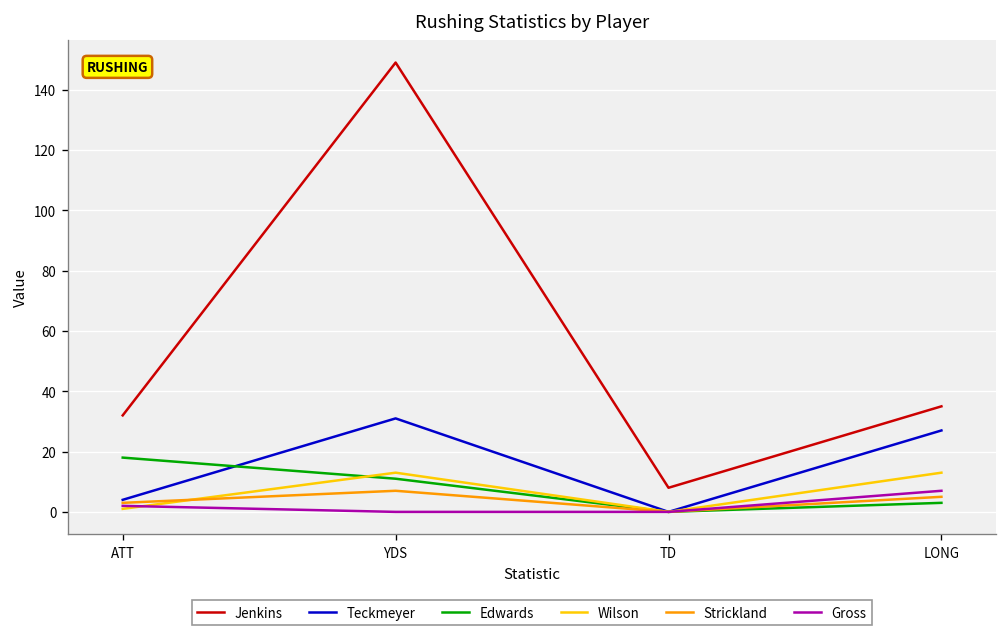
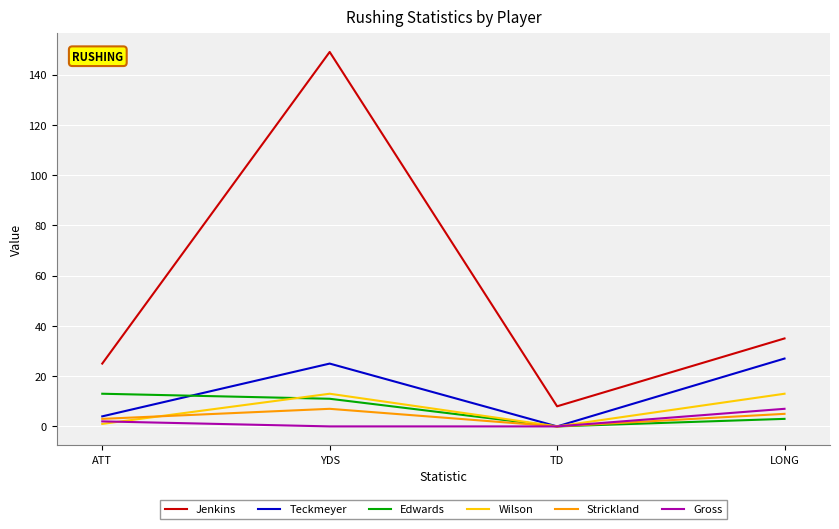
  {
    "Jenkins": {
-     "ATT": 32,
+     "ATT": 25,
      "YDS": 149,
      "TD": 8,
      "LONG": 35
    },
    "Teckmeyer": {
-     "YDS": 31,
+     "YDS": 25,
      "LONG": 27
    },
    "Edwards": {
-     "ATT": 18,
+     "ATT": 13,
      "YDS": 11,
      "LONG": 3
    },
    "Gross": {
      "YDS": 0,
      "LONG": 7
    }
  }
